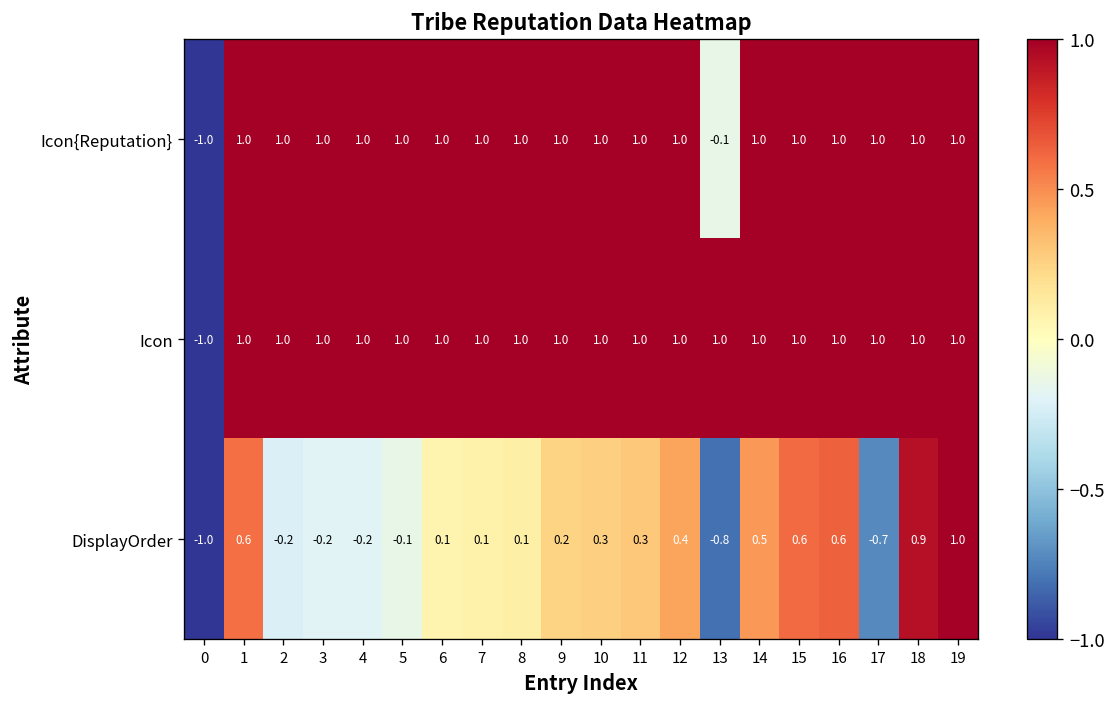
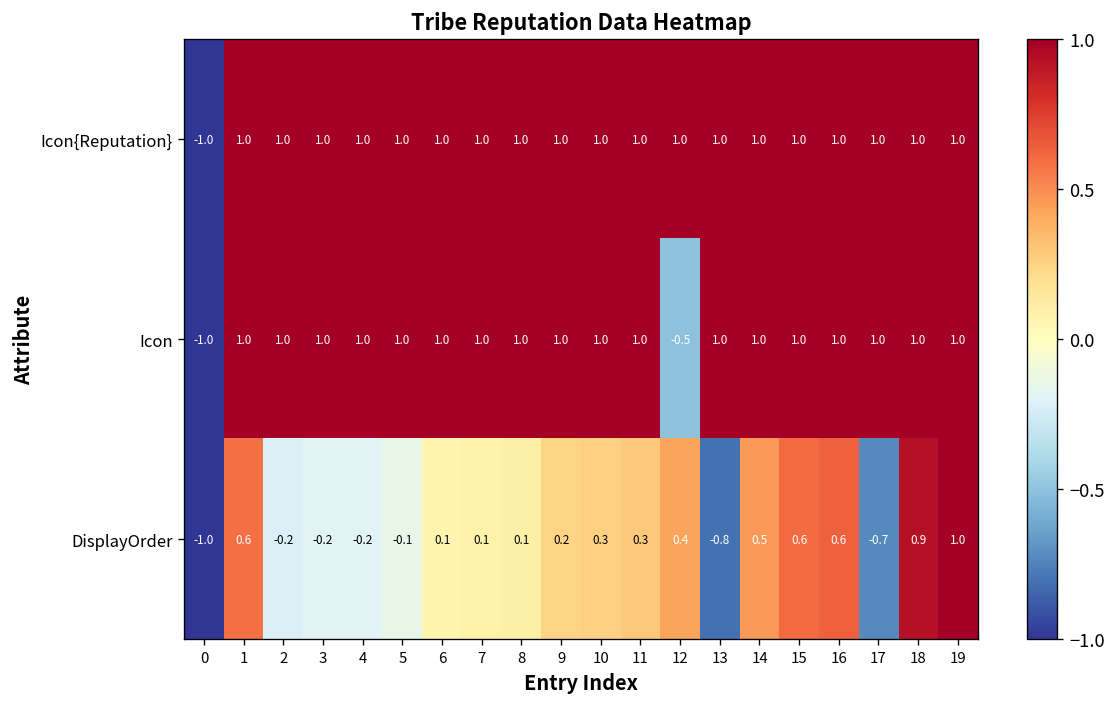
  {
    "Icon{Reputation}": {
      "0": -1.0,
      "1": 1.0,
      "2": 1.0,
      "3": 1.0,
      "4": 1.0,
      "5": 1.0,
      "6": 1.0,
      "7": 1.0,
      "8": 1.0,
      "9": 1.0,
      "10": 1.0,
      "11": 1.0,
      "12": 1.0,
-     "13": -0.1,
+     "13": 1.0,
      "14": 1.0,
      "15": 1.0,
      "16": 1.0,
      "17": 1.0,
      "18": 1.0,
      "19": 1.0
    },
    "Icon": {
      "0": -1.0,
      "1": 1.0,
      "2": 1.0,
      "3": 1.0,
      "4": 1.0,
      "5": 1.0,
      "6": 1.0,
      "7": 1.0,
      "8": 1.0,
      "9": 1.0,
      "10": 1.0,
      "11": 1.0,
-     "12": 1.0,
+     "12": -0.5,
      "13": 1.0,
      "14": 1.0,
      "15": 1.0,
      "16": 1.0,
      "17": 1.0,
      "18": 1.0,
      "19": 1.0
    },
    "DisplayOrder": {
      "0": -1.0,
      "1": 0.6,
      "2": -0.2,
      "3": -0.2,
      "4": -0.2,
      "5": -0.1,
      "6": 0.1,
      "7": 0.1,
      "8": 0.1,
      "9": 0.2,
      "10": 0.3,
      "11": 0.3,
      "12": 0.4,
      "13": -0.8,
      "14": 0.5,
      "15": 0.6,
      "16": 0.6,
      "17": -0.7,
      "18": 0.9,
      "19": 1.0
    }
  }
